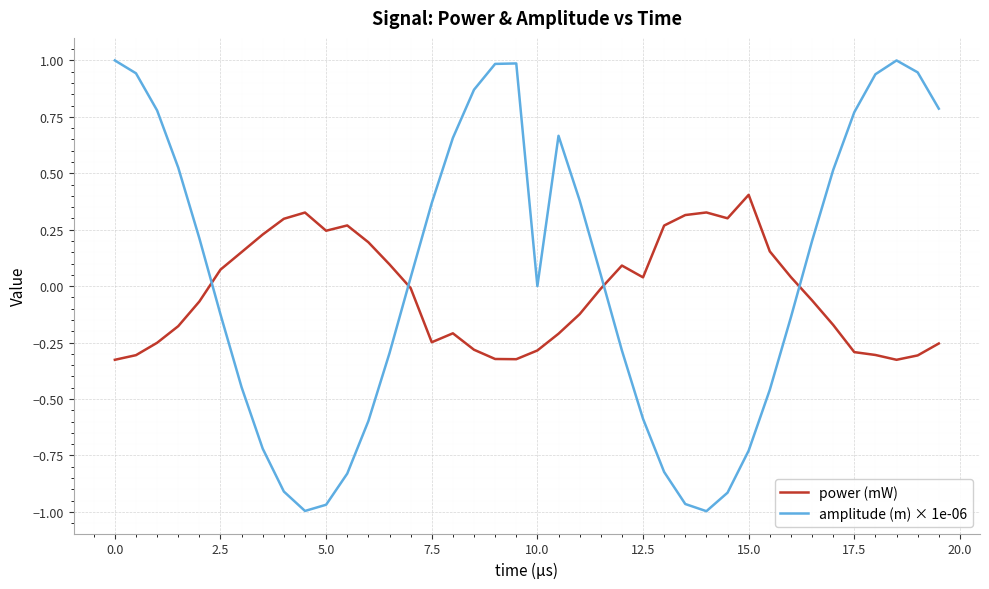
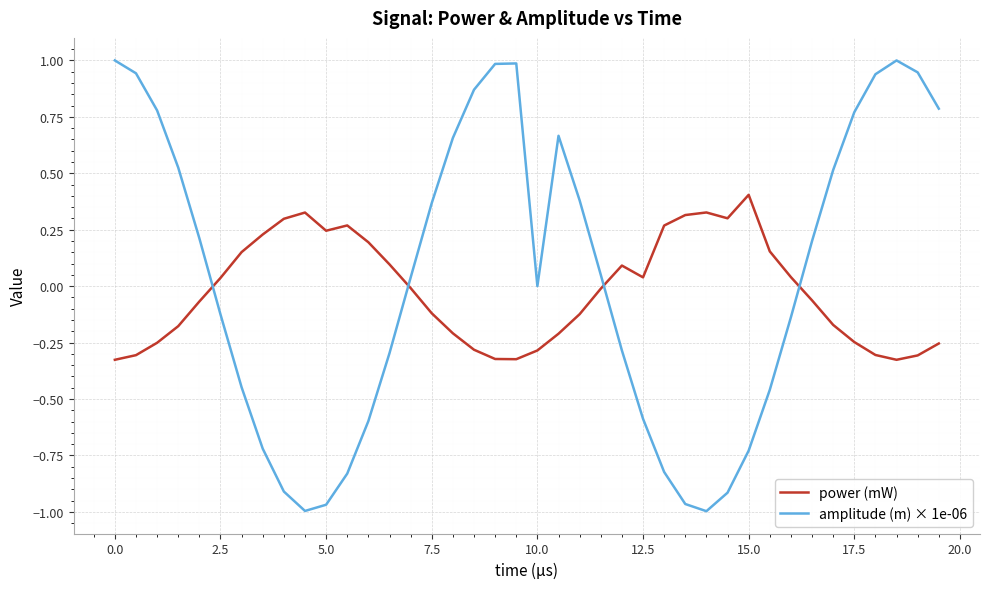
  {
    "power (mW)": {
      "0.0": -0.33,
-     "2.5": 0.07,
+     "2.5": 0.04,
      "5.0": 0.25,
-     "7.5": -0.25,
+     "7.5": -0.12,
      "10.0": -0.29,
      "12.5": 0.04,
      "15.0": 0.40,
-     "17.5": -0.29
+     "17.5": -0.25
    },
    "amplitude (m) × 1e-06": {
      "0.0": 1.00,
      "2.5": -0.13,
      "5.0": -0.97,
      "7.5": 0.37,
      "10.0": 0.00,
      "12.5": -0.59,
      "15.0": -0.73,
      "17.5": 0.77
    }
  }
